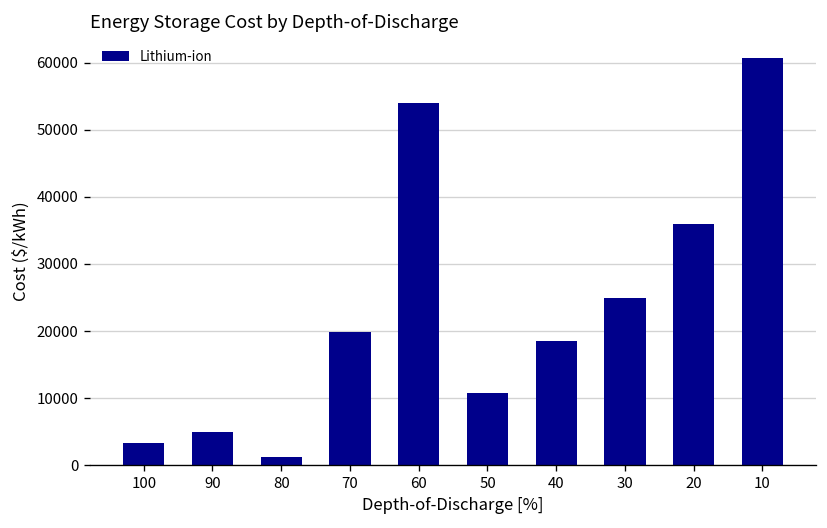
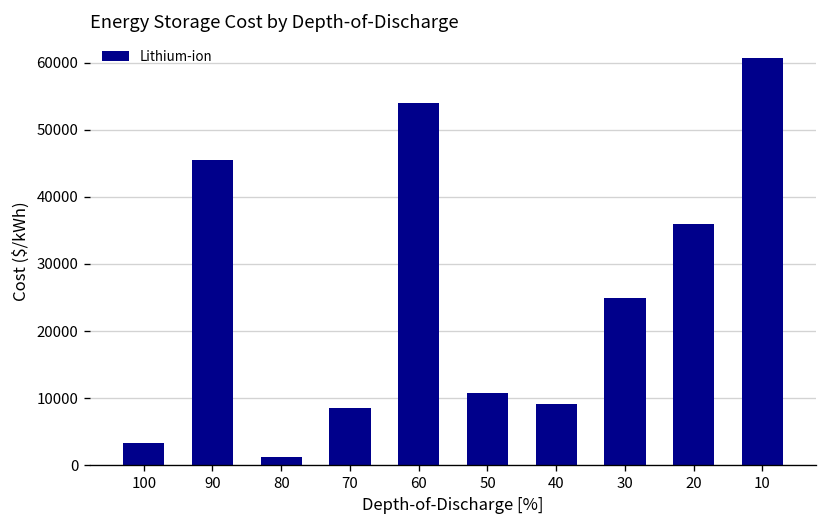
  {
    "100": 3000,
-   "90": 5000,
+   "90": 45000,
    "80": 1000,
-   "70": 20000,
+   "70": 9000,
    "60": 54000,
    "50": 11000,
-   "40": 19000,
+   "40": 9000,
    "30": 25000,
    "20": 36000,
    "10": 61000
  }
